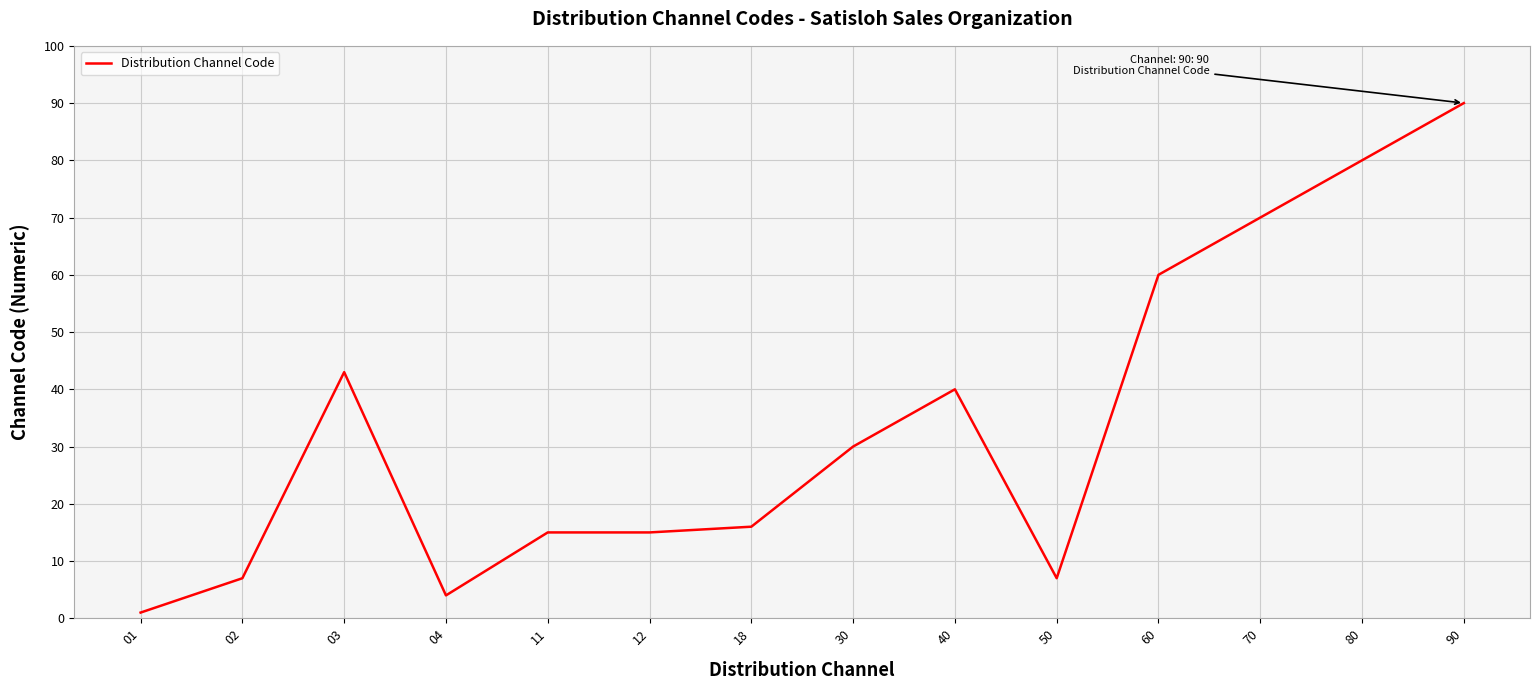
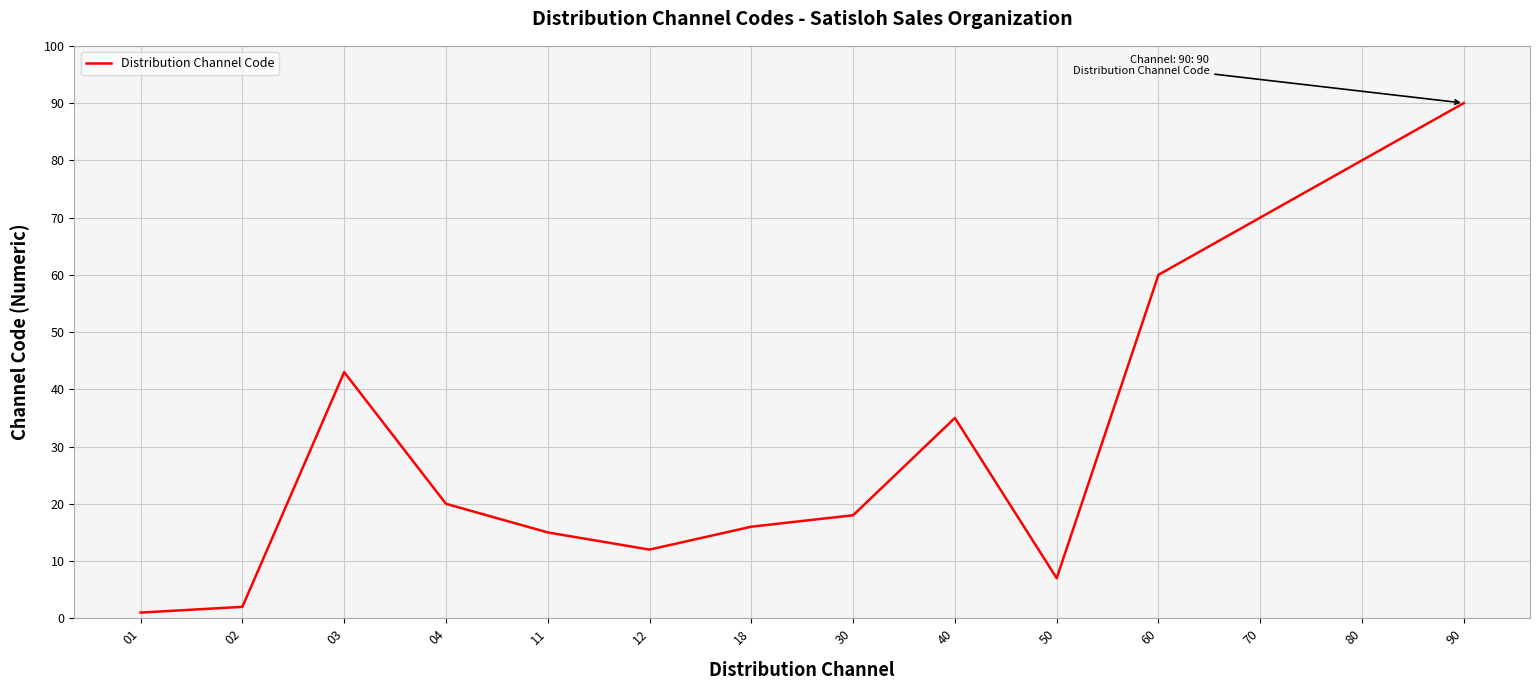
  {
    "01": 1,
-   "02": 7,
+   "02": 2,
    "03": 43,
-   "04": 4,
+   "04": 20,
    "11": 15,
-   "12": 15,
+   "12": 12,
    "18": 16,
-   "30": 30,
-   "40": 40,
+   "30": 18,
+   "40": 35,
    "50": 7,
    "60": 60,
    "70": 70,
    "80": 80
  }
